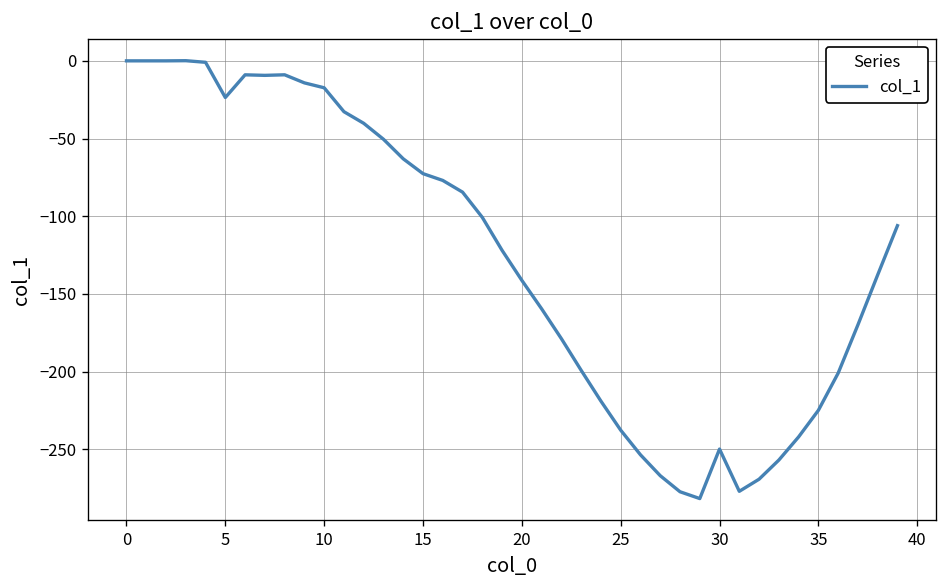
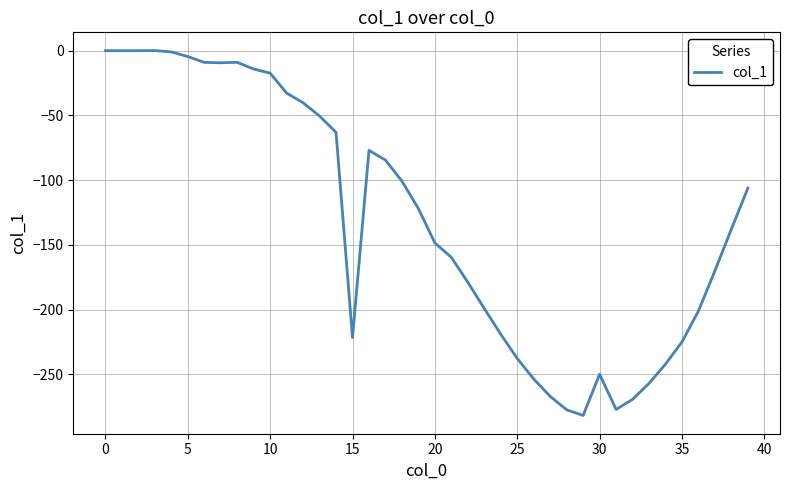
  {
    "0": 0,
-   "5": -24,
+   "5": -5,
    "10": -17,
-   "15": -73,
-   "20": -141,
+   "15": -221,
+   "20": -148,
    "25": -238,
    "30": -250,
    "35": -225
  }
